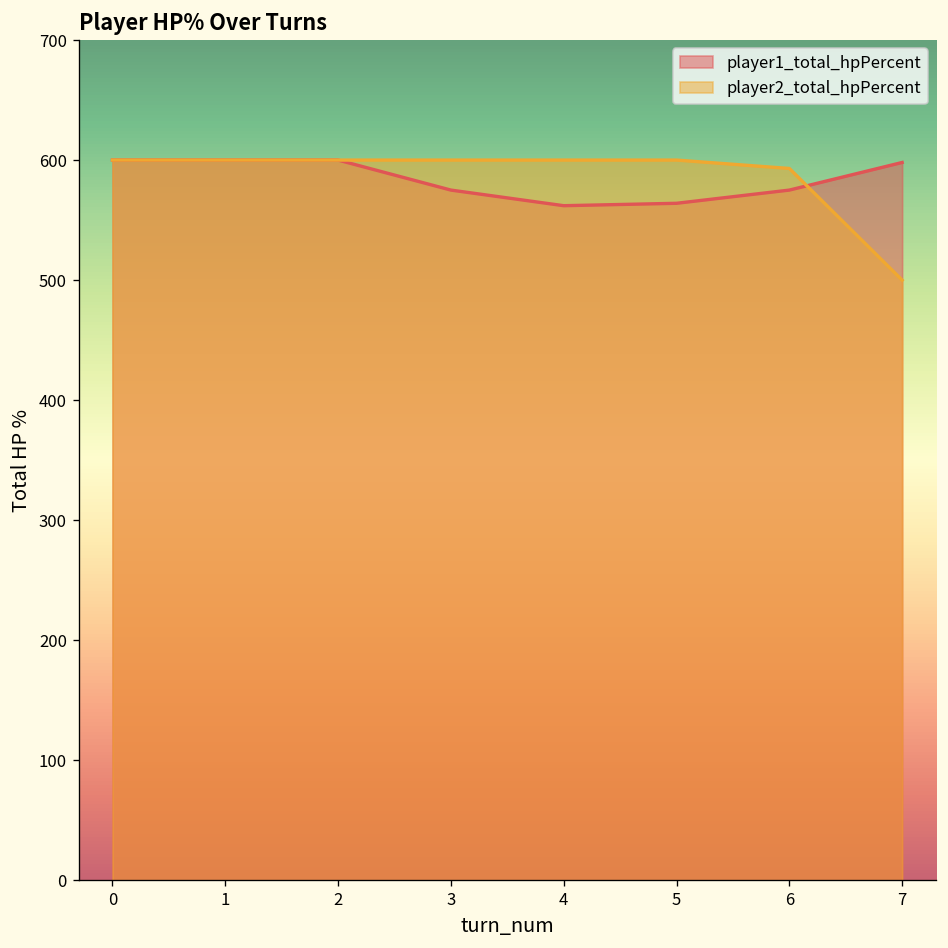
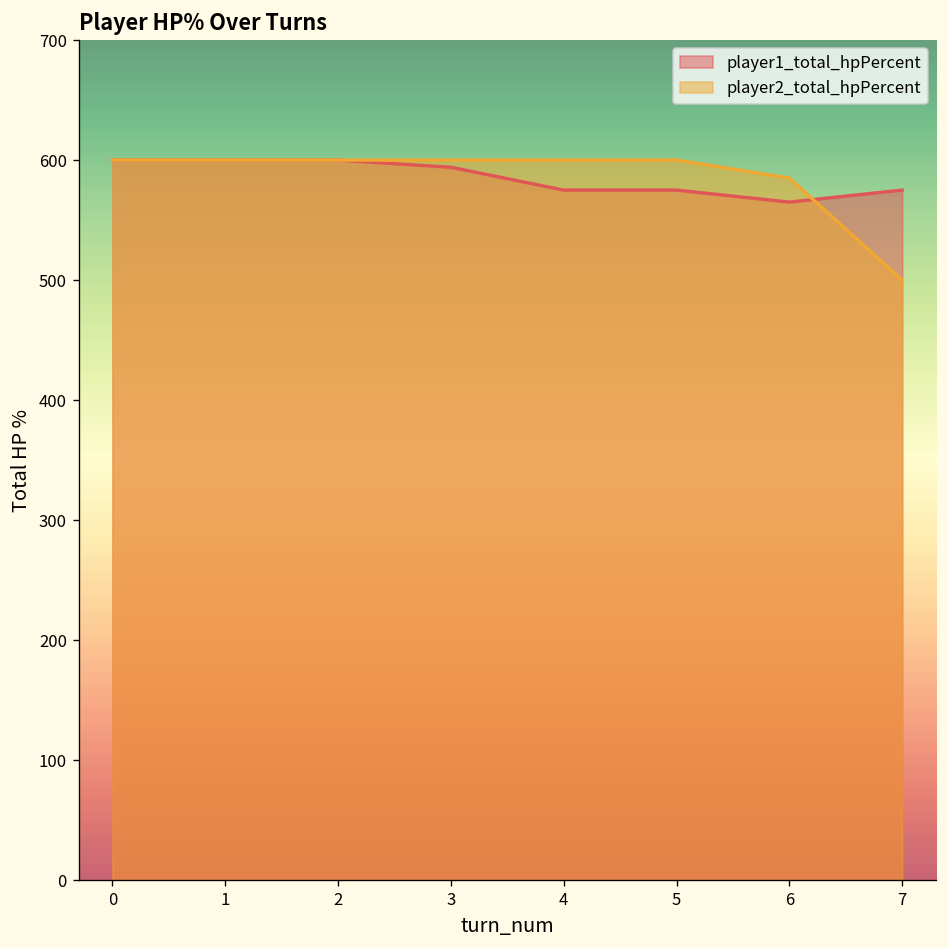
  {
    "player1_total_hpPercent": {
-     "3": 575,
-     "4": 562,
-     "5": 564,
-     "6": 575,
-     "7": 598
+     "3": 594,
+     "4": 575,
+     "5": 575,
+     "6": 565,
+     "7": 575
    },
    "player2_total_hpPercent": {
      "3": 600,
      "4": 600,
      "5": 600,
-     "6": 593,
+     "6": 585,
      "7": 500
    }
  }
